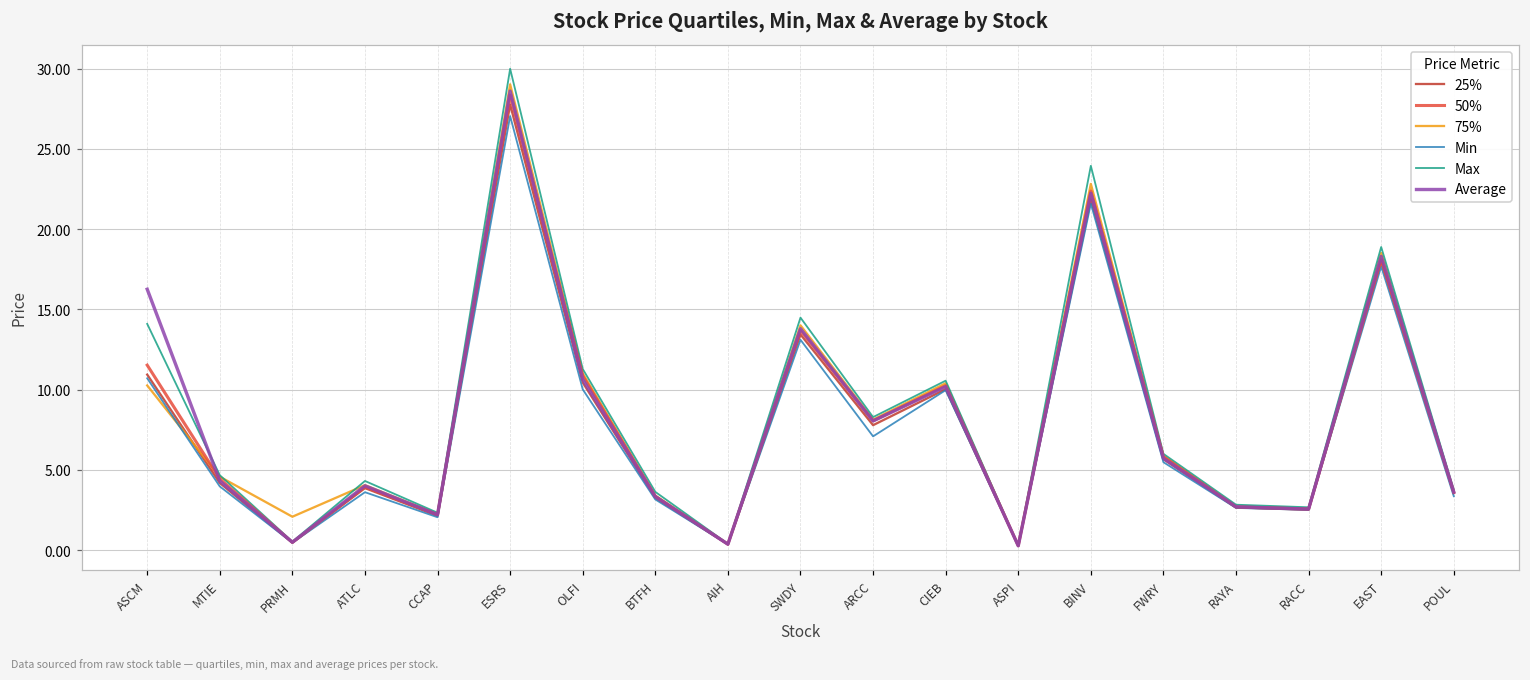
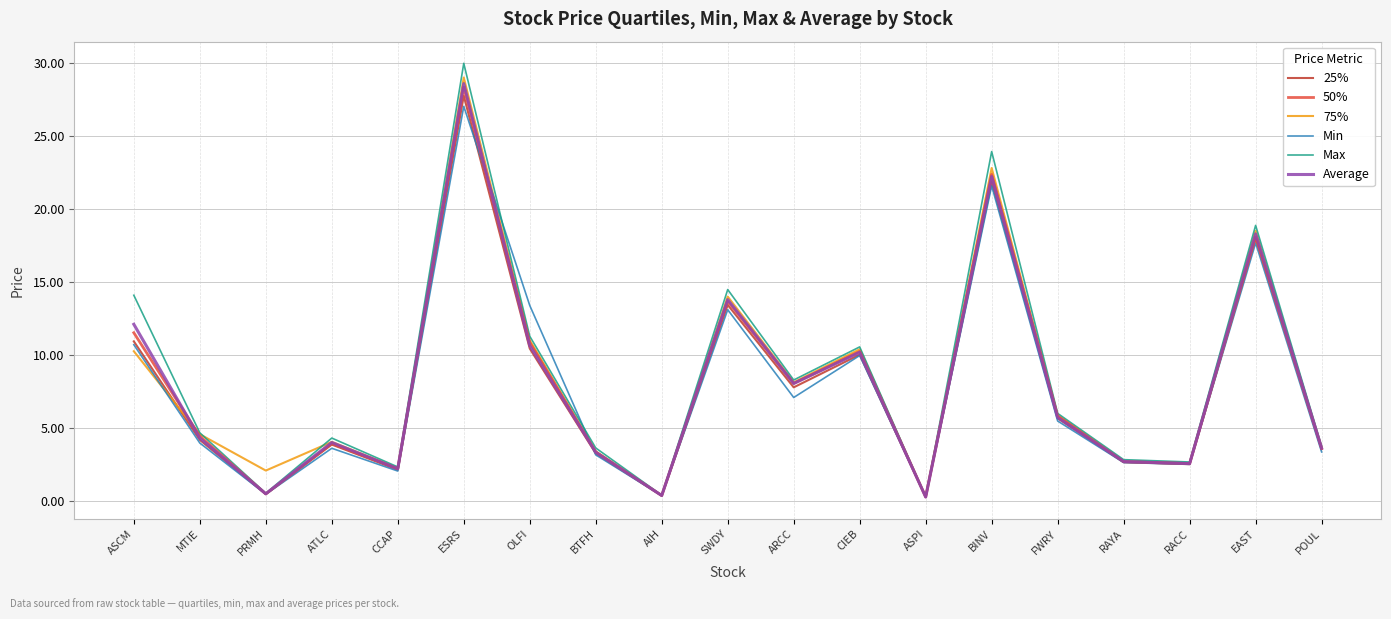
  {
    "75%": {
      "ASCM": 10.3,
      "PRMH": 2.1,
      "ESRS": 29.0,
      "SWDY": 14.0,
      "BINV": 22.8,
      "EAST": 18.5
    },
    "Min": {
      "ASCM": 10.7,
      "MTIE": 4.0,
      "ATLC": 3.6,
      "ESRS": 27.1,
-     "OLFI": 10.0,
+     "OLFI": 13.4,
      "SWDY": 13.1,
      "ARCC": 7.1,
      "BINV": 21.6,
      "FWRY": 5.5,
      "EAST": 17.7,
      "POUL": 3.4
    },
    "Max": {
      "ASCM": 14.1,
      "ATLC": 4.3,
      "ESRS": 30.0,
      "OLFI": 11.3,
      "BTFH": 3.6,
      "SWDY": 14.5,
      "BINV": 24.0,
      "EAST": 18.9
    },
    "Average": {
-     "ASCM": 16.3,
+     "ASCM": 12.1,
      "ESRS": 28.6,
      "OLFI": 10.7,
      "EAST": 18.3
    }
  }
